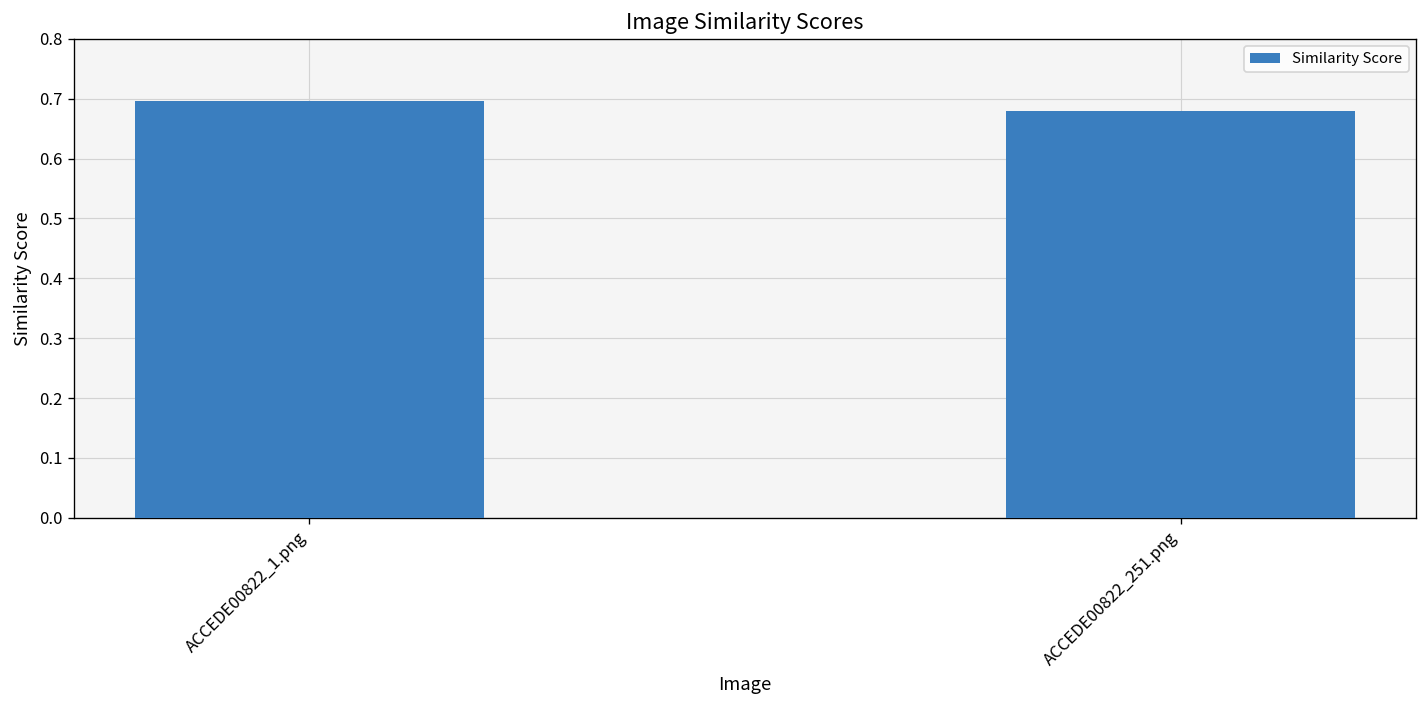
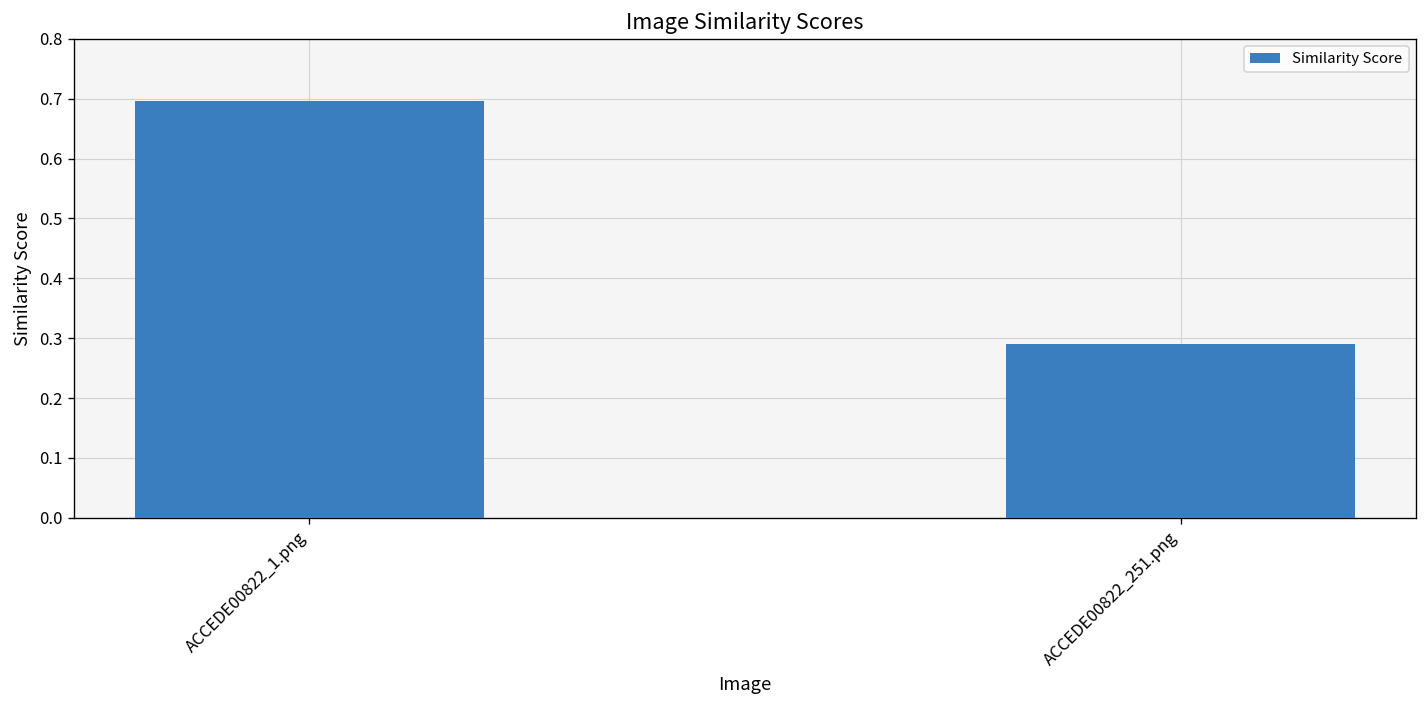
  {
    "ACCEDE00822_1.png": 0.70,
-   "ACCEDE00822_251.png": 0.68
+   "ACCEDE00822_251.png": 0.29
  }
